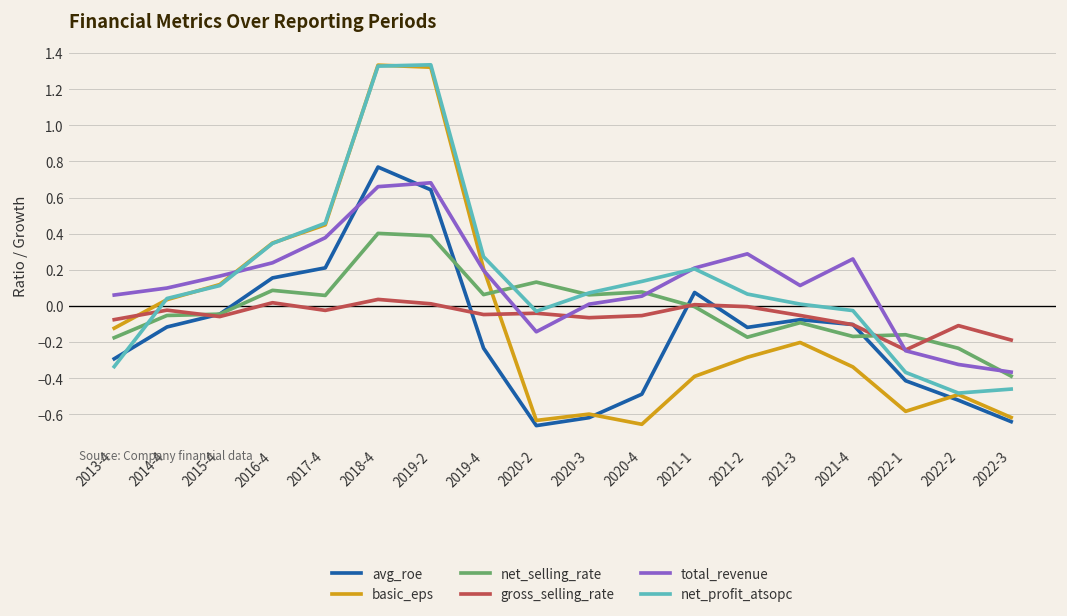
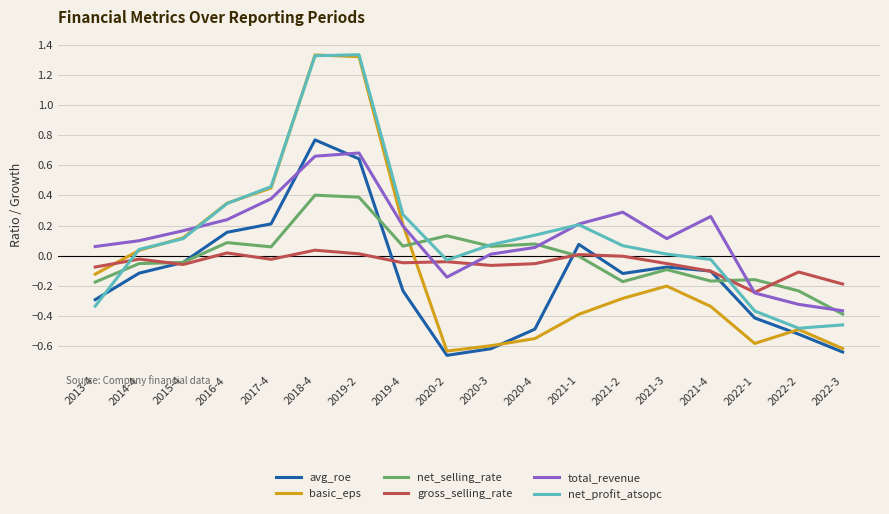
  {
    "avg_roe": {
      "2013-4": -0.29,
      "2014-4": -0.12,
      "2016-4": 0.16,
      "2017-4": 0.21,
      "2018-4": 0.77,
      "2019-2": 0.64,
      "2019-4": -0.23,
      "2020-2": -0.66,
      "2020-3": -0.62,
      "2020-4": -0.49,
      "2021-1": 0.07,
      "2021-2": -0.12,
      "2022-1": -0.41,
      "2022-2": -0.52,
      "2022-3": -0.64
    },
    "basic_eps": {
      "2013-4": -0.12,
      "2020-2": -0.63,
      "2020-3": -0.60,
-     "2020-4": -0.66,
+     "2020-4": -0.55,
      "2021-1": -0.39,
      "2021-2": -0.28,
      "2021-3": -0.20,
      "2021-4": -0.34,
      "2022-1": -0.58,
      "2022-3": -0.62
    },
    "net_selling_rate": {
      "2013-4": -0.18,
      "2014-4": -0.05,
      "2016-4": 0.09,
      "2017-4": 0.06,
      "2018-4": 0.40,
      "2019-2": 0.39,
      "2019-4": 0.06,
      "2020-2": 0.13,
      "2020-4": 0.08,
      "2021-2": -0.17,
      "2021-4": -0.17,
      "2022-1": -0.16,
      "2022-2": -0.23,
      "2022-3": -0.39
    },
    "gross_selling_rate": {
      "2013-4": -0.08,
      "2014-4": -0.02,
      "2016-4": 0.02,
      "2017-4": -0.02,
      "2018-4": 0.04,
      "2019-2": 0.01,
      "2019-4": -0.05,
      "2020-3": -0.06,
      "2020-4": -0.05,
      "2021-2": 0.00,
      "2021-3": -0.05,
      "2022-2": -0.11,
      "2022-3": -0.19
    },
    "total_revenue": {
      "2013-4": 0.06,
      "2014-4": 0.10,
      "2015-4": 0.17,
      "2016-4": 0.24,
      "2017-4": 0.38,
      "2018-4": 0.66,
      "2019-2": 0.68,
      "2020-2": -0.14,
      "2020-3": 0.01,
      "2020-4": 0.05,
      "2021-2": 0.29,
      "2021-3": 0.11,
      "2021-4": 0.26,
      "2022-2": -0.32,
      "2022-3": -0.37
    },
    "net_profit_atsopc": {
      "2013-4": -0.34,
      "2019-4": 0.27,
      "2020-4": 0.14,
      "2021-2": 0.07,
      "2021-3": 0.01,
      "2021-4": -0.03,
      "2022-1": -0.37,
      "2022-3": -0.46
    }
  }
